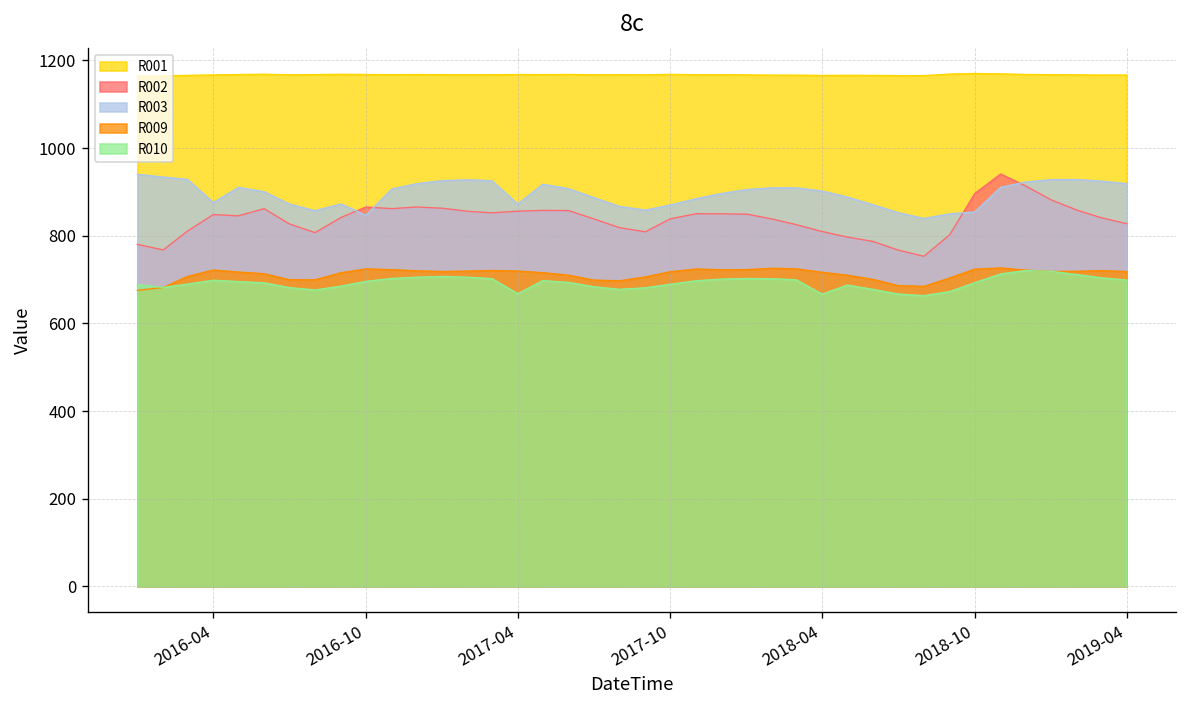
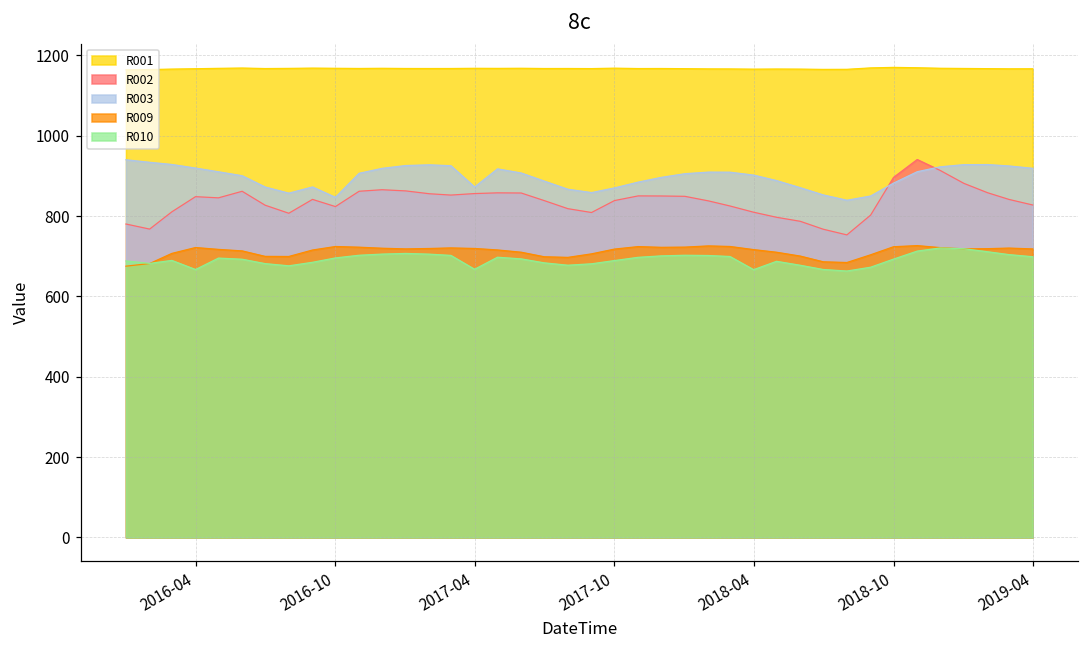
  {
    "R001": {
      "2016-04": 1170,
      "2016-10": 1170,
      "2017-04": 1170,
      "2017-10": 1170,
      "2018-04": 1170,
      "2018-10": 1170,
      "2019-04": 1170
    },
    "R002": {
      "2016-04": 850,
-     "2016-10": 870,
+     "2016-10": 820,
      "2017-04": 860,
      "2017-10": 840,
      "2018-04": 810,
      "2018-10": 900,
      "2019-04": 830
    },
    "R003": {
-     "2016-04": 880,
+     "2016-04": 920,
      "2016-10": 850,
      "2017-04": 870,
      "2017-10": 870,
      "2018-04": 900,
-     "2018-10": 850,
+     "2018-10": 880,
      "2019-04": 920
    },
    "R009": {
      "2016-04": 720,
      "2016-10": 720,
      "2017-04": 720,
      "2017-10": 720,
      "2018-04": 720,
      "2018-10": 720,
      "2019-04": 720
    },
    "R010": {
-     "2016-04": 700,
+     "2016-04": 670,
      "2016-10": 700,
      "2017-04": 670,
      "2017-10": 690,
      "2018-04": 670,
      "2018-10": 690,
      "2019-04": 700
    }
  }
